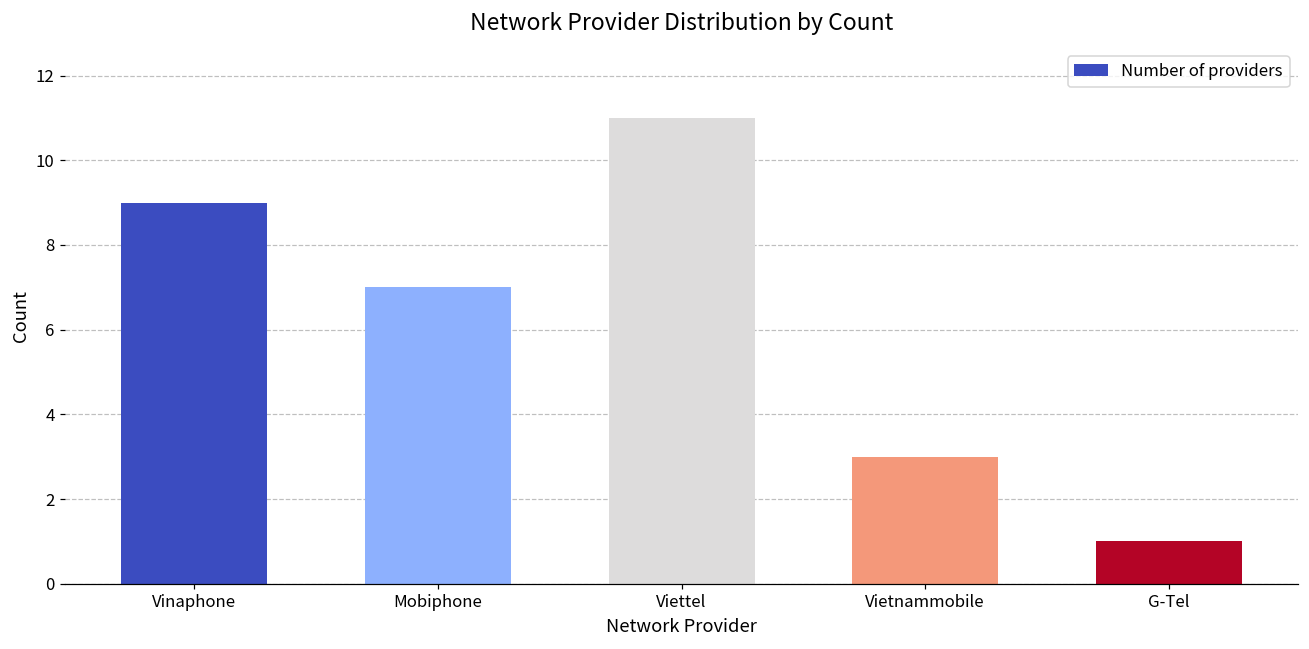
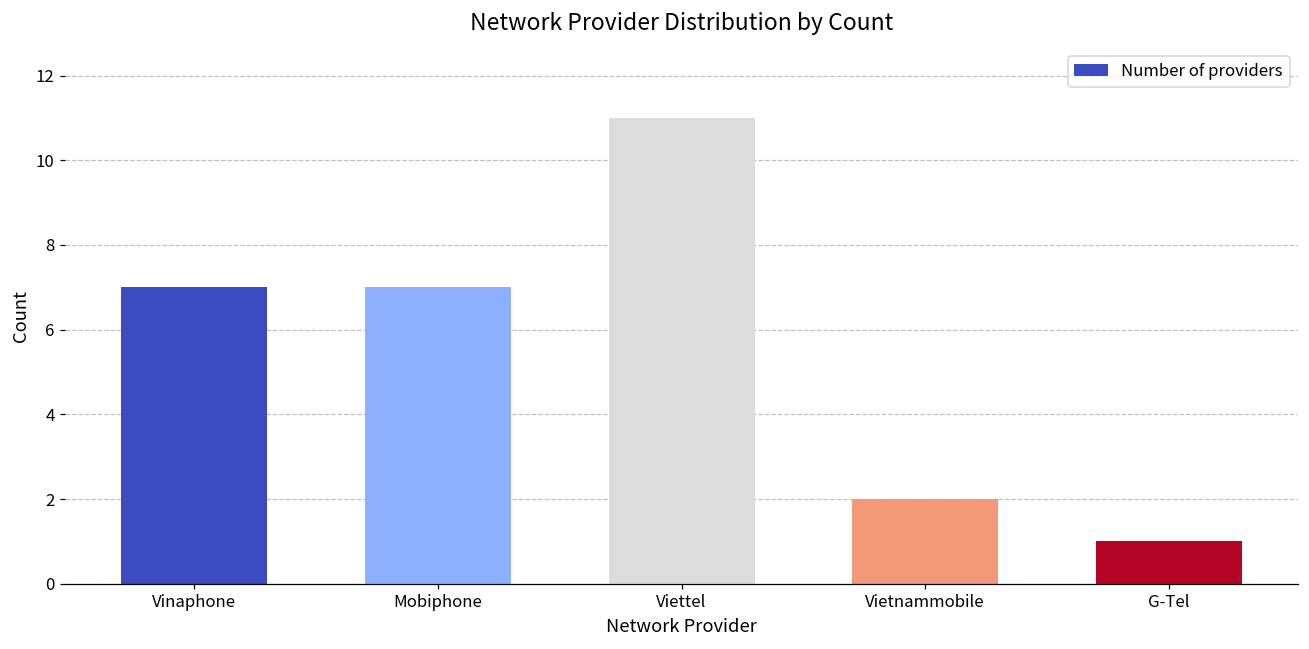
  {
-   "Vinaphone": 9,
+   "Vinaphone": 7,
    "Mobiphone": 7,
    "Viettel": 11,
-   "Vietnammobile": 3,
+   "Vietnammobile": 2,
    "G-Tel": 1
  }
